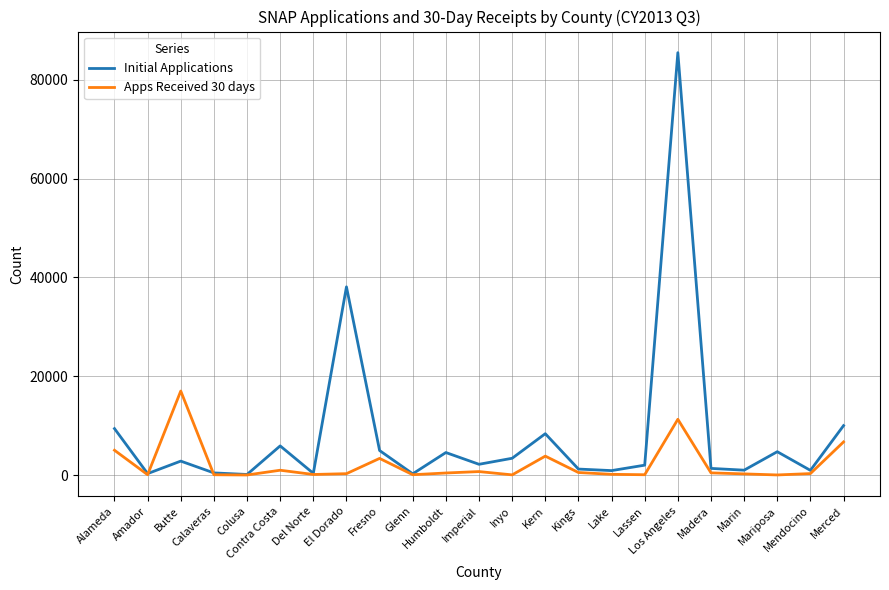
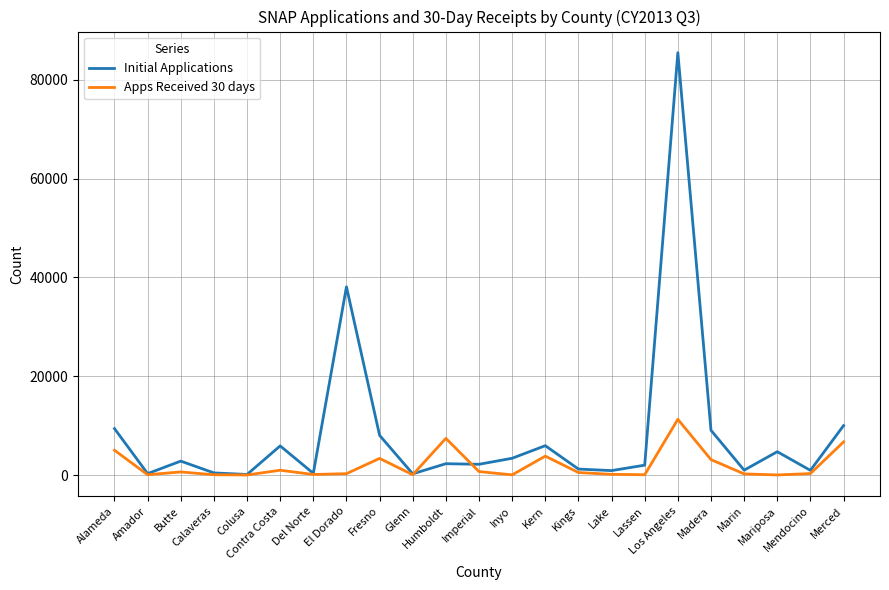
  {
    "Initial Applications": {
      "Alameda": 9000,
      "Butte": 3000,
      "Contra Costa": 6000,
      "El Dorado": 38000,
-     "Fresno": 5000,
-     "Humboldt": 5000,
+     "Fresno": 8000,
+     "Humboldt": 2000,
      "Imperial": 2000,
      "Inyo": 3000,
-     "Kern": 8000,
+     "Kern": 6000,
      "Kings": 1000,
      "Lake": 1000,
      "Lassen": 2000,
      "Los Angeles": 85000,
-     "Madera": 1000,
+     "Madera": 9000,
      "Marin": 1000,
      "Mariposa": 5000,
      "Mendocino": 1000,
      "Merced": 10000
    },
    "Apps Received 30 days": {
      "Alameda": 5000,
-     "Butte": 17000,
+     "Butte": 1000,
      "Contra Costa": 1000,
      "El Dorado": 0,
      "Fresno": 3000,
-     "Humboldt": 0,
+     "Humboldt": 7000,
      "Imperial": 1000,
      "Inyo": 0,
      "Kern": 4000,
      "Kings": 1000,
      "Lake": 0,
      "Lassen": 0,
      "Los Angeles": 11000,
-     "Madera": 0,
+     "Madera": 3000,
      "Marin": 0,
      "Mariposa": 0,
      "Mendocino": 0,
      "Merced": 7000
    }
  }
